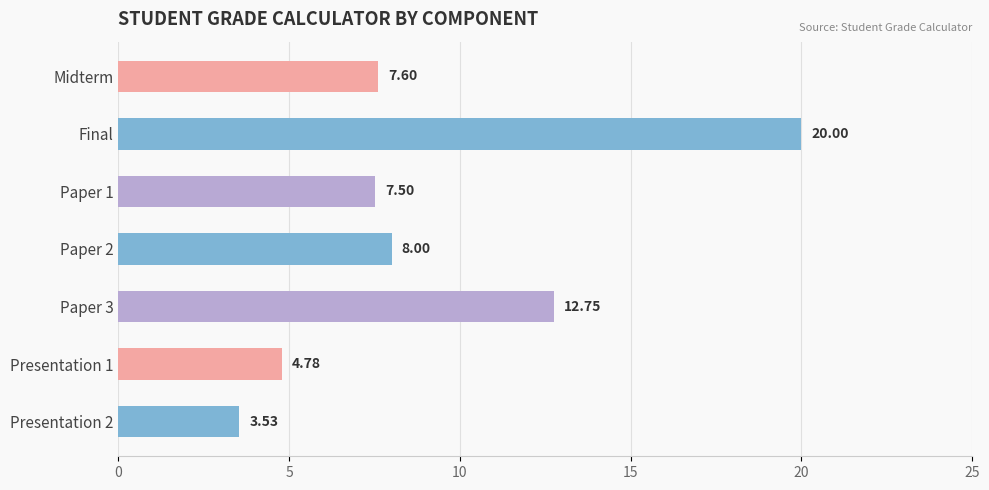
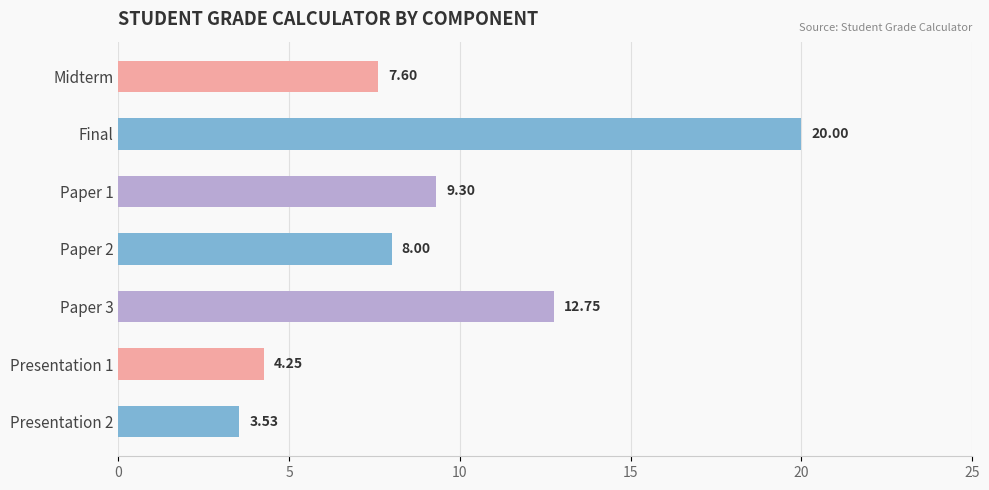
  {
    "Midterm": 7.60,
    "Final": 20.00,
-   "Paper 1": 7.50,
+   "Paper 1": 9.30,
    "Paper 2": 8.00,
    "Paper 3": 12.75,
-   "Presentation 1": 4.78,
+   "Presentation 1": 4.25,
    "Presentation 2": 3.53
  }
